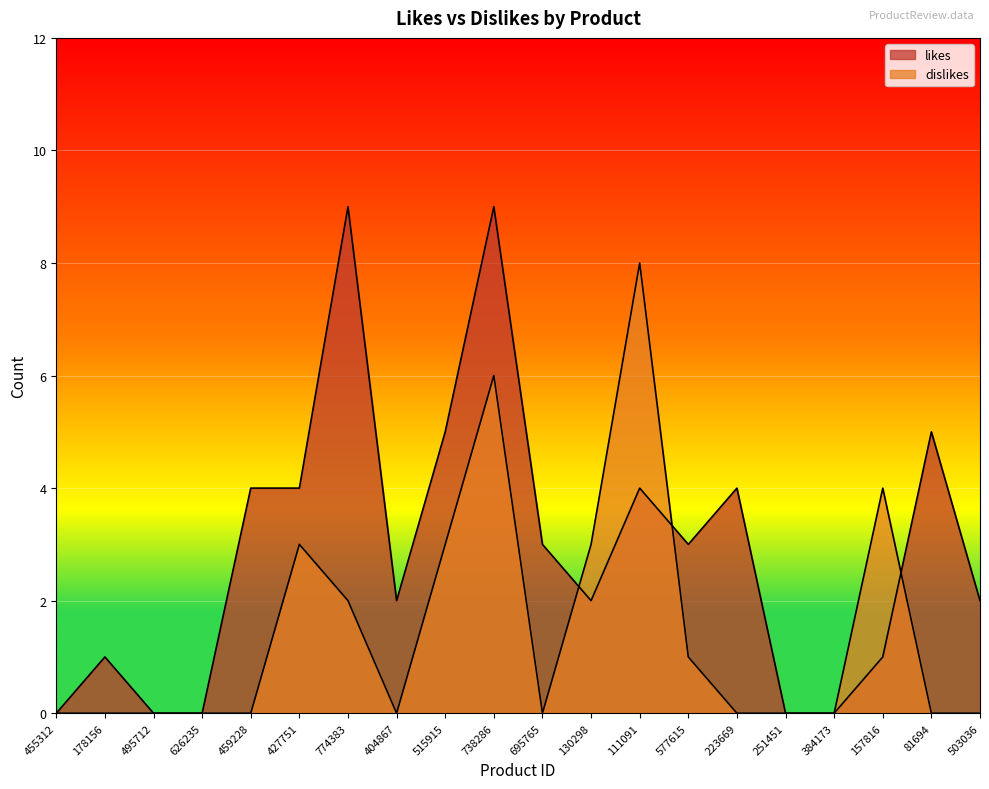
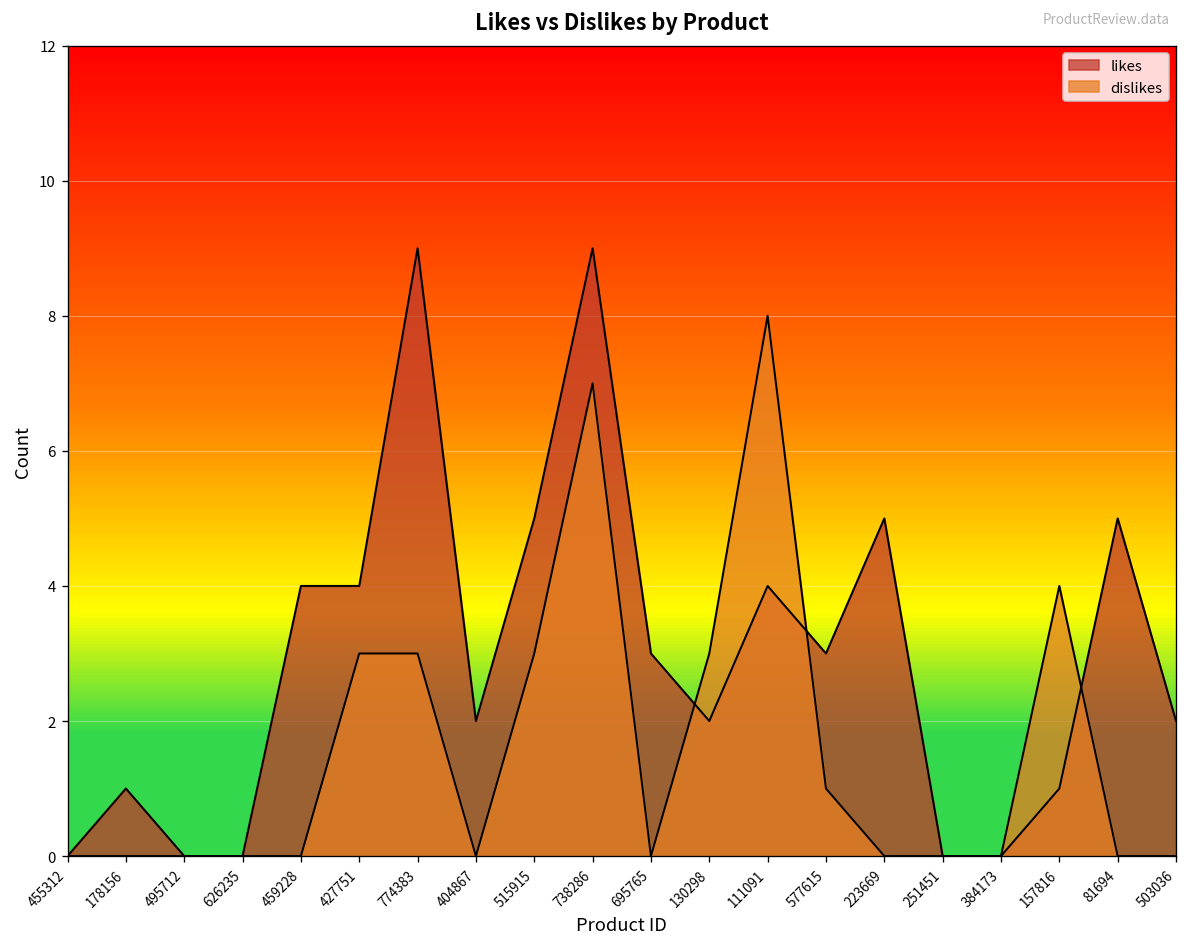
  {
    "likes": {
      "178156": 1,
      "459228": 4,
      "427751": 4,
      "774383": 9,
      "404867": 2,
      "515915": 5,
      "738286": 9,
      "695765": 3,
      "130298": 2,
      "111091": 4,
      "577615": 3,
-     "223669": 4,
+     "223669": 5,
      "157816": 1,
      "81694": 5,
      "503036": 2
    },
    "dislikes": {
      "178156": 0,
      "459228": 0,
      "427751": 3,
-     "774383": 2,
+     "774383": 3,
      "404867": 0,
      "515915": 3,
-     "738286": 6,
+     "738286": 7,
      "695765": 0,
      "130298": 3,
      "111091": 8,
      "577615": 1,
      "223669": 0,
      "157816": 4,
      "81694": 0,
      "503036": 0
    }
  }
